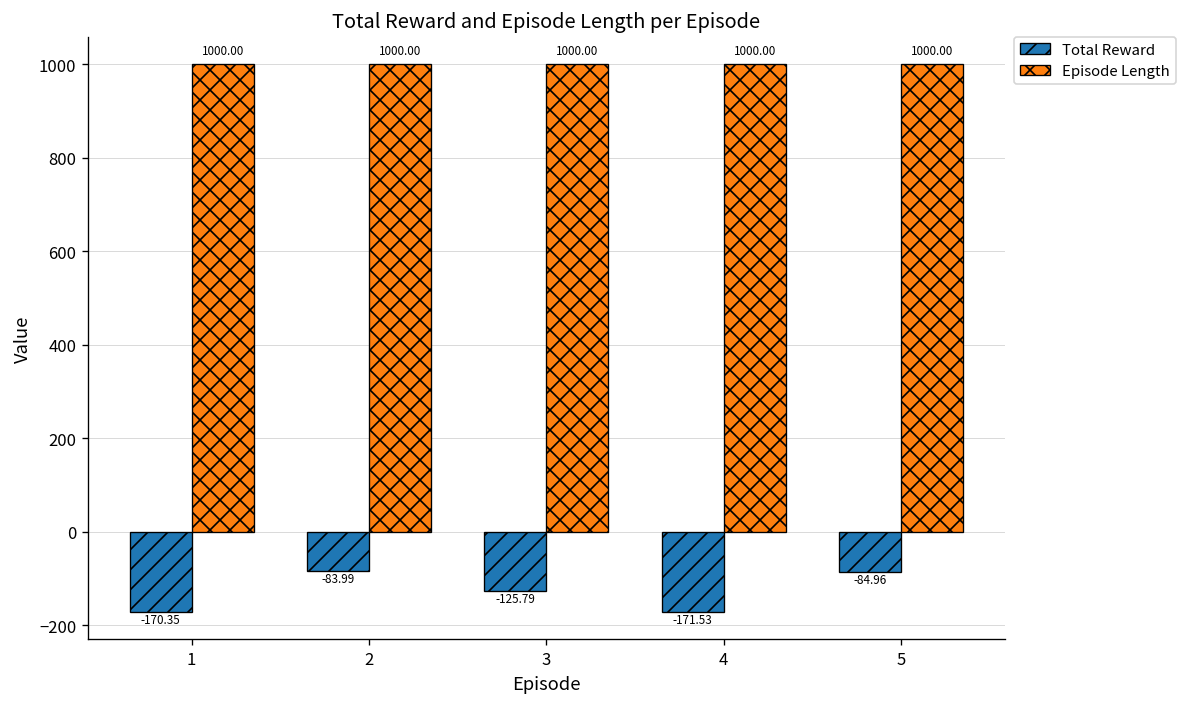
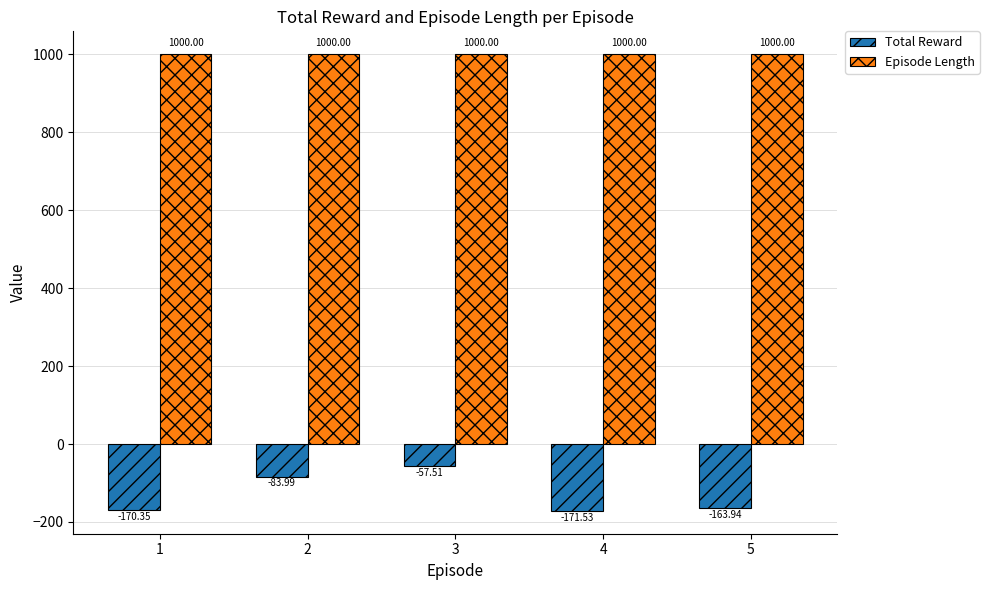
  {
    "Total Reward": {
      "1": -170.35,
      "2": -83.99,
-     "3": -125.79,
+     "3": -57.51,
      "4": -171.53,
-     "5": -84.96
+     "5": -163.94
    },
    "Episode Length": {
      "1": 1000.00,
      "2": 1000.00,
      "3": 1000.00,
      "4": 1000.00,
      "5": 1000.00
    }
  }
